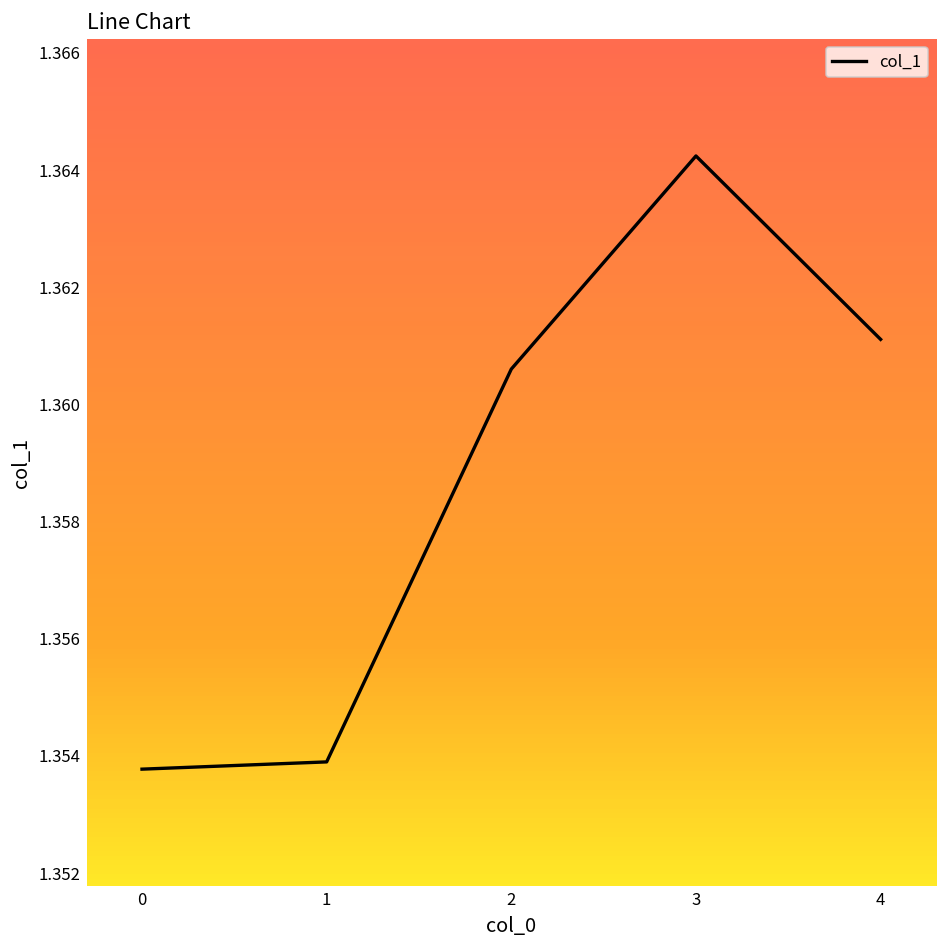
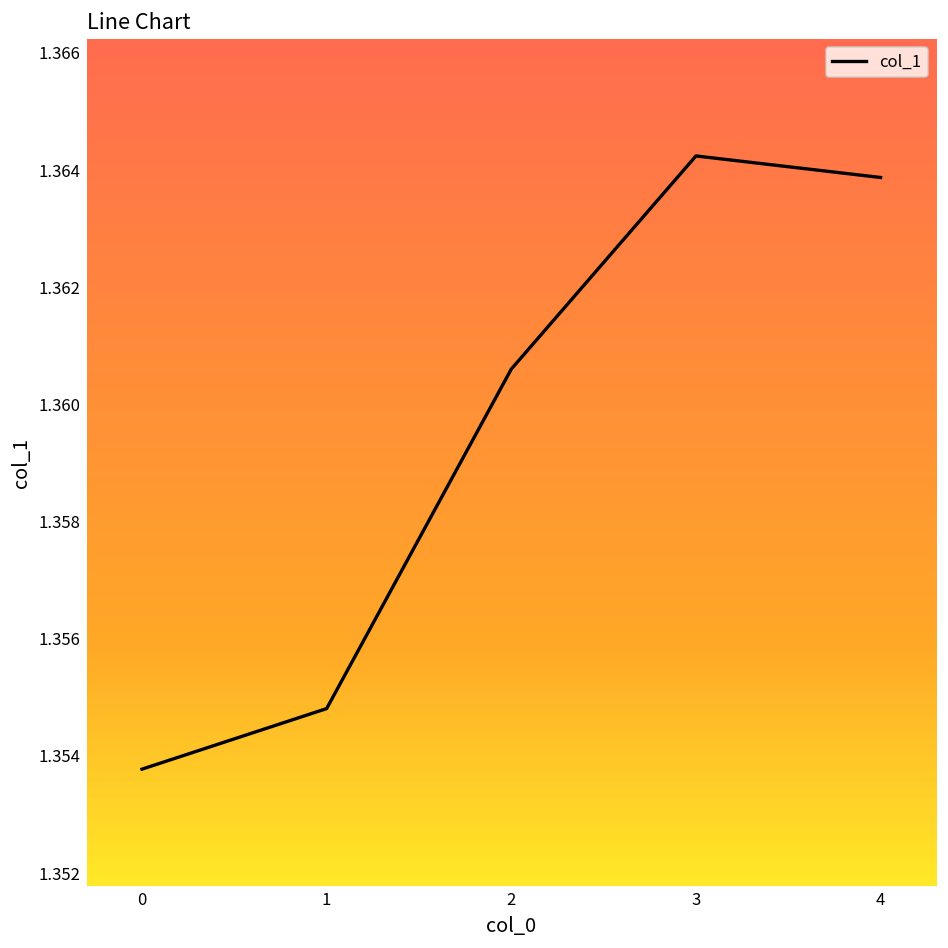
  {
    "0": 1.3538,
-   "1": 1.3539,
+   "1": 1.3548,
    "2": 1.3606,
    "3": 1.3642,
-   "4": 1.3611
+   "4": 1.3639
  }
